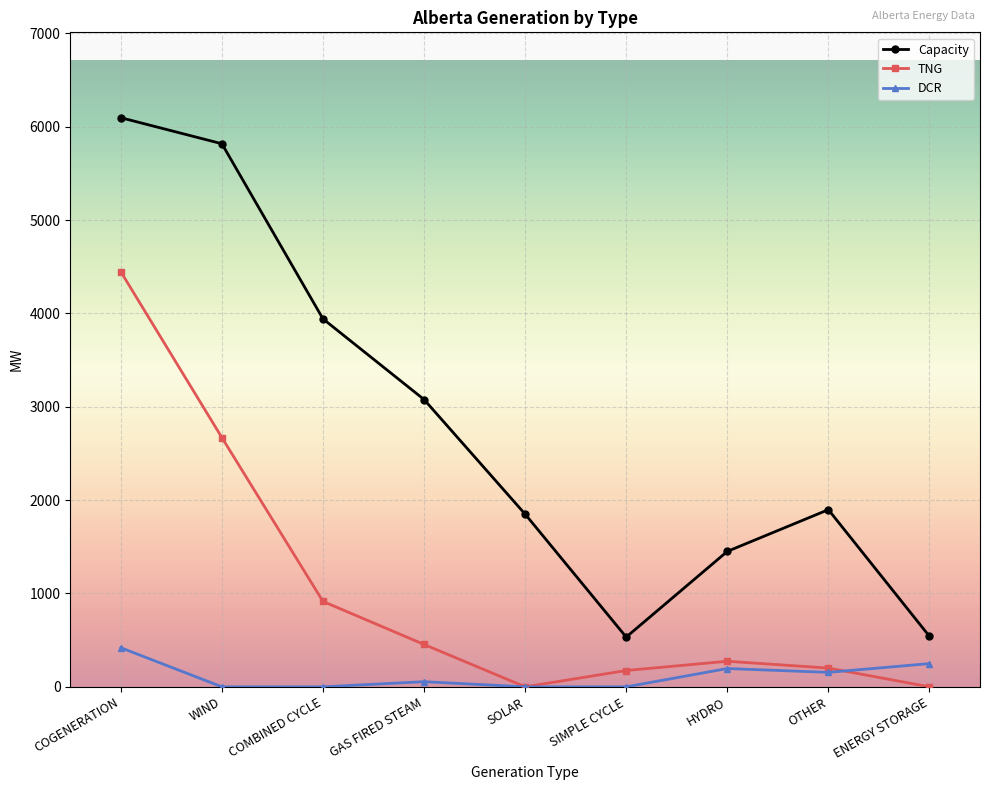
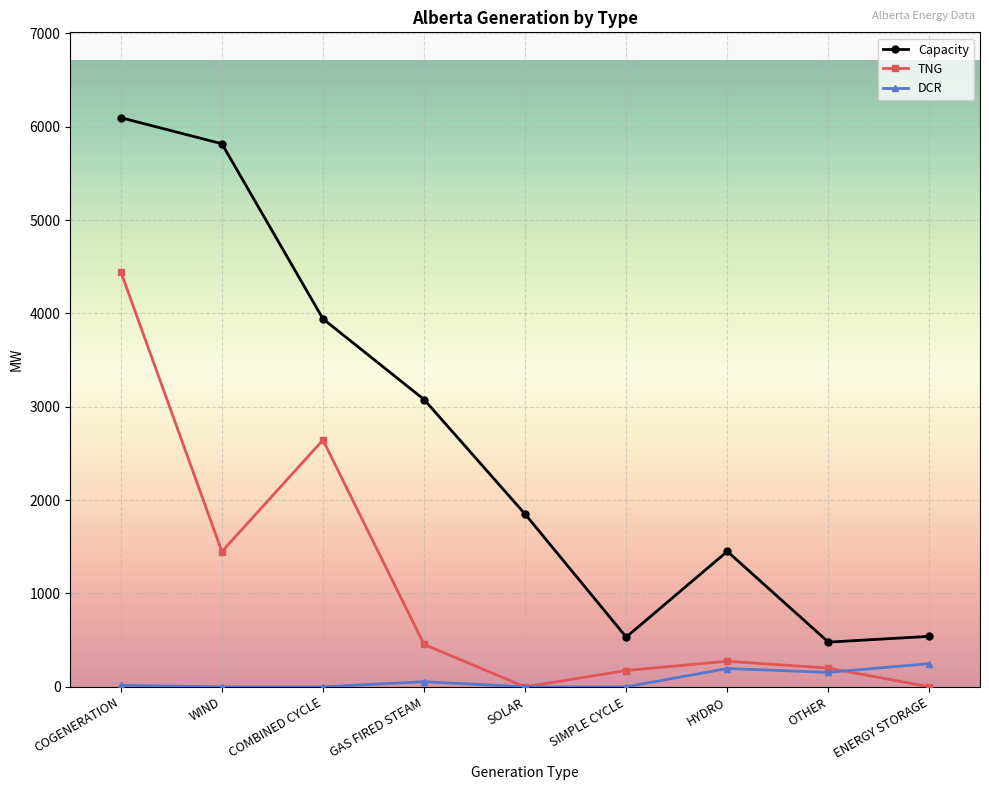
  {
    "Capacity": {
      "COGENERATION": 6100,
      "WIND": 5800,
      "COMBINED CYCLE": 3900,
      "GAS FIRED STEAM": 3100,
      "SOLAR": 1900,
      "SIMPLE CYCLE": 500,
      "HYDRO": 1500,
-     "OTHER": 1900,
+     "OTHER": 500,
      "ENERGY STORAGE": 500
    },
    "TNG": {
      "COGENERATION": 4400,
-     "WIND": 2700,
-     "COMBINED CYCLE": 900,
+     "WIND": 1400,
+     "COMBINED CYCLE": 2600,
      "GAS FIRED STEAM": 500,
      "SIMPLE CYCLE": 200,
      "HYDRO": 300,
      "OTHER": 200,
      "ENERGY STORAGE": 0
    },
    "DCR": {
-     "COGENERATION": 400,
+     "COGENERATION": 0,
      "WIND": 0,
      "COMBINED CYCLE": 0,
      "GAS FIRED STEAM": 100,
      "SIMPLE CYCLE": 0,
      "HYDRO": 200,
      "OTHER": 200,
      "ENERGY STORAGE": 200
    }
  }
